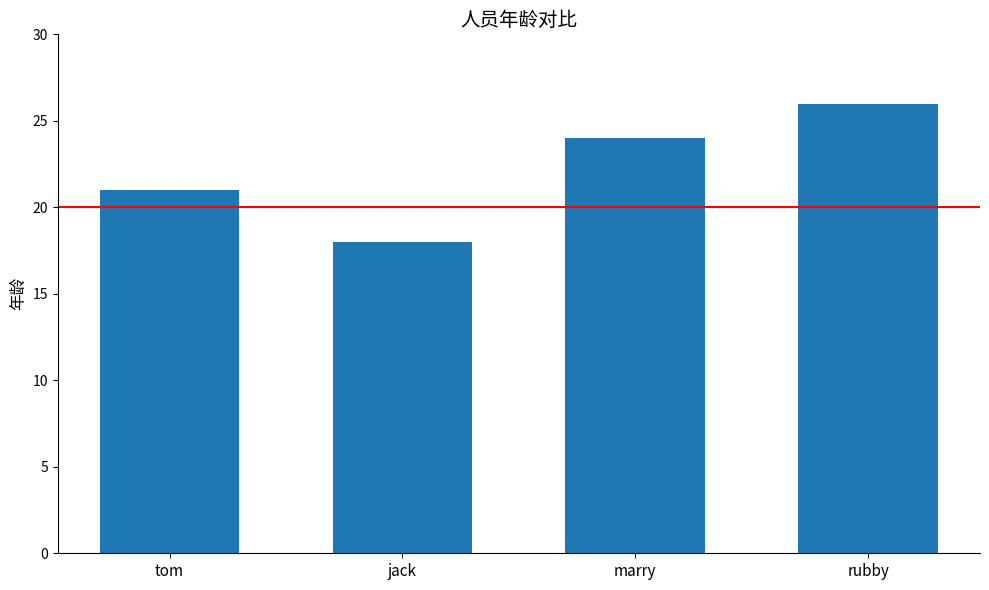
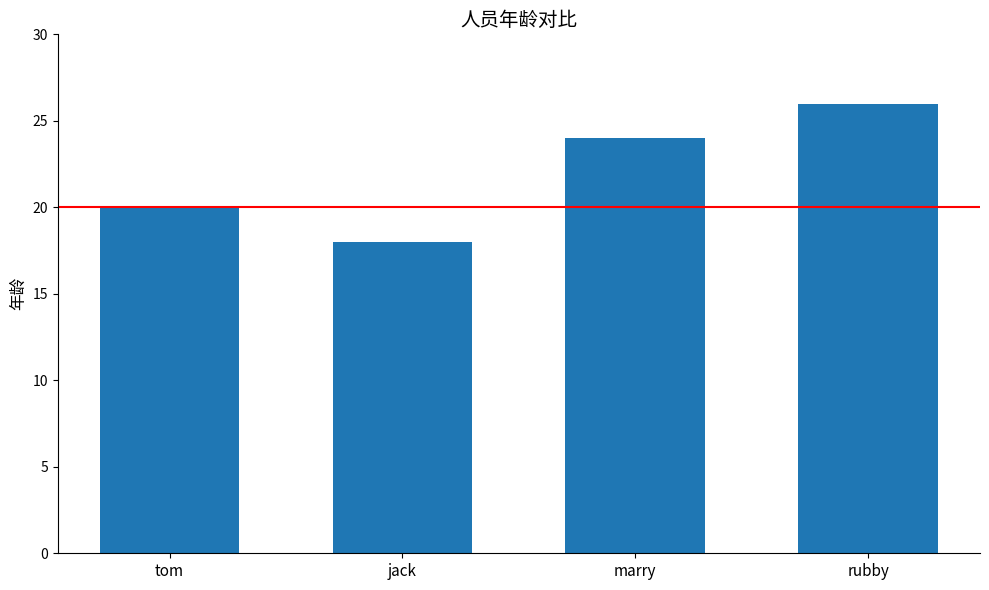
  {
-   "tom": 21,
+   "tom": 20,
    "jack": 18,
    "marry": 24,
    "rubby": 26
  }
